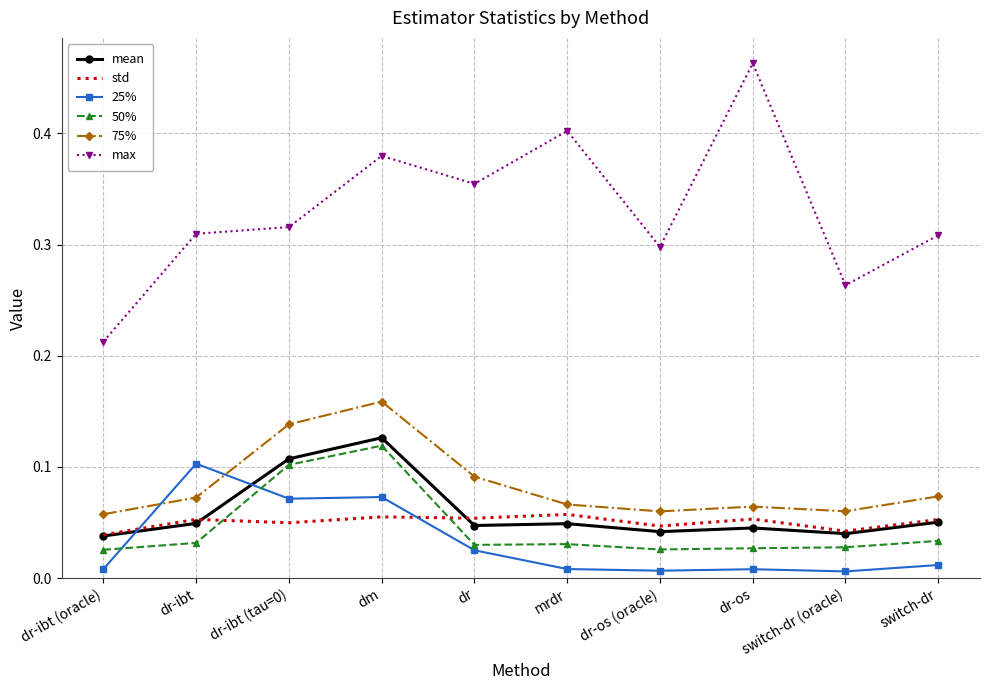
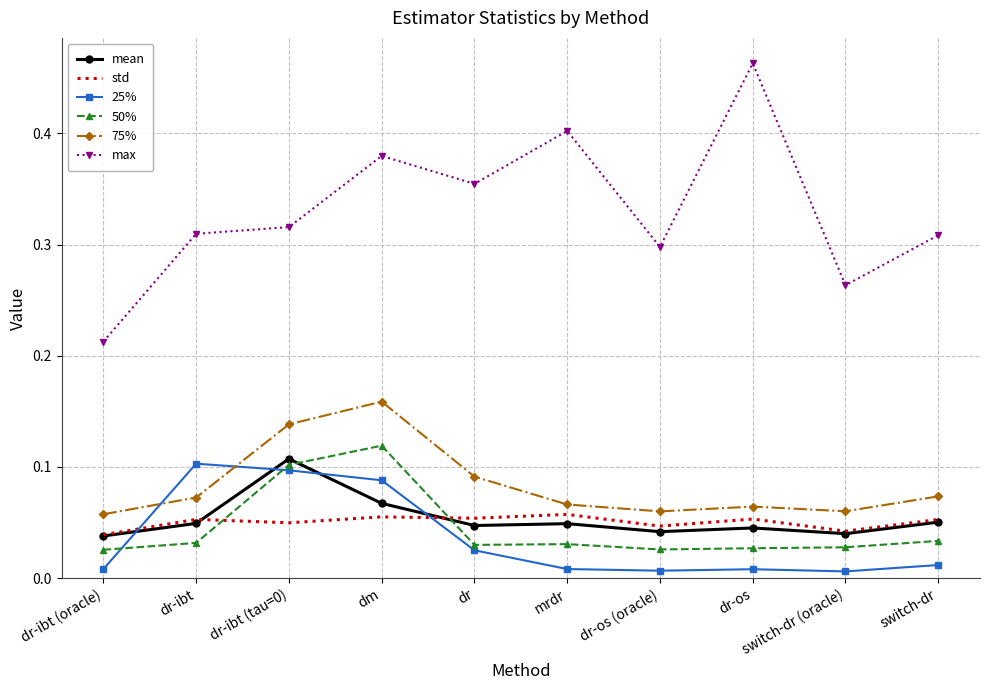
  {
    "mean": {
      "dr-ibt": 0.049,
      "dr-ibt (tau=0)": 0.107,
-     "dm": 0.126,
+     "dm": 0.067,
      "dr": 0.047,
      "mrdr": 0.049,
      "dr-os (oracle)": 0.042,
      "dr-os": 0.045,
      "switch-dr": 0.050
    },
    "std": {
      "dr-ibt": 0.053,
      "dr-ibt (tau=0)": 0.050,
      "dm": 0.055,
      "dr": 0.054,
      "mrdr": 0.057,
      "dr-os (oracle)": 0.047,
      "dr-os": 0.053,
      "switch-dr": 0.053
    },
    "25%": {
      "dr-ibt (oracle)": 0.008,
      "dr-ibt": 0.103,
-     "dr-ibt (tau=0)": 0.072,
-     "dm": 0.073,
+     "dr-ibt (tau=0)": 0.097,
+     "dm": 0.088,
      "dr": 0.025,
      "mrdr": 0.008,
      "dr-os (oracle)": 0.007,
      "dr-os": 0.008,
      "switch-dr (oracle)": 0.006,
      "switch-dr": 0.012
    },
    "50%": {
      "dr-ibt (oracle)": 0.026,
      "dr-ibt": 0.032,
      "dr-ibt (tau=0)": 0.102,
      "dm": 0.119,
      "dr": 0.030,
      "mrdr": 0.031,
      "dr-os (oracle)": 0.026,
      "dr-os": 0.027,
      "switch-dr (oracle)": 0.028,
      "switch-dr": 0.034
    },
    "75%": {
      "dr-ibt (oracle)": 0.058,
      "dr-ibt": 0.073,
      "dr-ibt (tau=0)": 0.138,
      "dm": 0.159,
      "dr": 0.091,
      "mrdr": 0.066,
      "dr-os (oracle)": 0.060,
      "dr-os": 0.064,
      "switch-dr (oracle)": 0.060,
      "switch-dr": 0.074
    },
    "max": {
      "dr-ibt (oracle)": 0.213,
      "dr-ibt": 0.310,
      "dr-ibt (tau=0)": 0.316,
      "dm": 0.380,
      "dr": 0.355,
      "mrdr": 0.402,
      "dr-os (oracle)": 0.298,
      "dr-os": 0.463,
      "switch-dr (oracle)": 0.263,
      "switch-dr": 0.308
    }
  }
